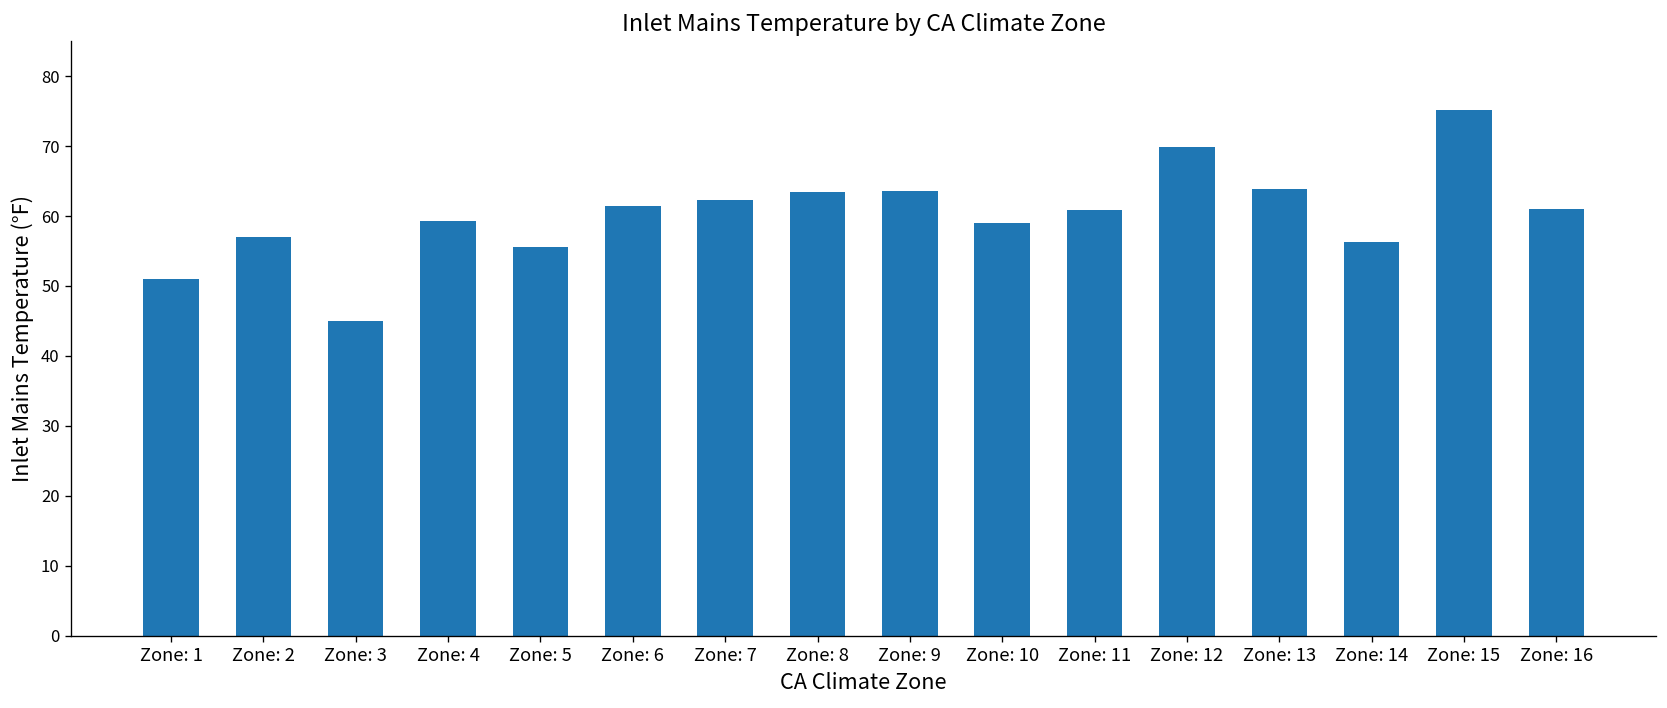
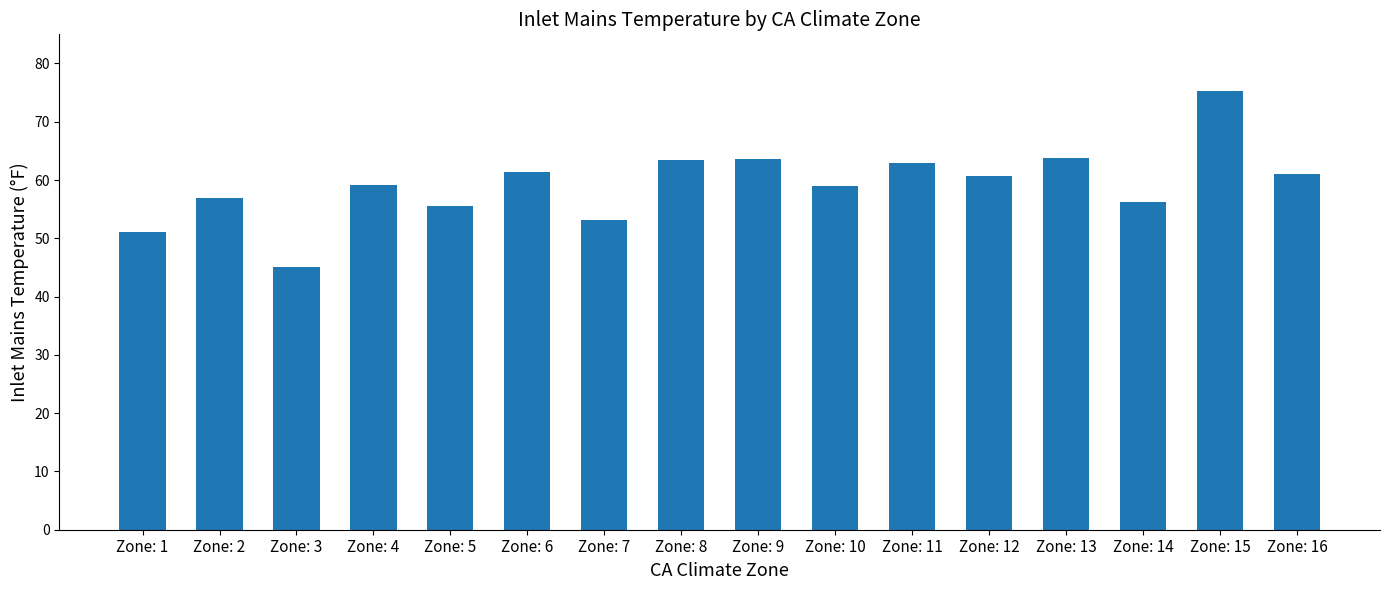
  {
    "Zone: 1": 51,
    "Zone: 2": 57,
    "Zone: 3": 45,
    "Zone: 4": 59,
    "Zone: 5": 56,
    "Zone: 6": 61,
-   "Zone: 7": 62,
+   "Zone: 7": 53,
    "Zone: 8": 63,
    "Zone: 9": 64,
    "Zone: 10": 59,
-   "Zone: 11": 61,
-   "Zone: 12": 70,
+   "Zone: 11": 63,
+   "Zone: 12": 61,
    "Zone: 13": 64,
    "Zone: 14": 56,
    "Zone: 15": 75,
    "Zone: 16": 61
  }
